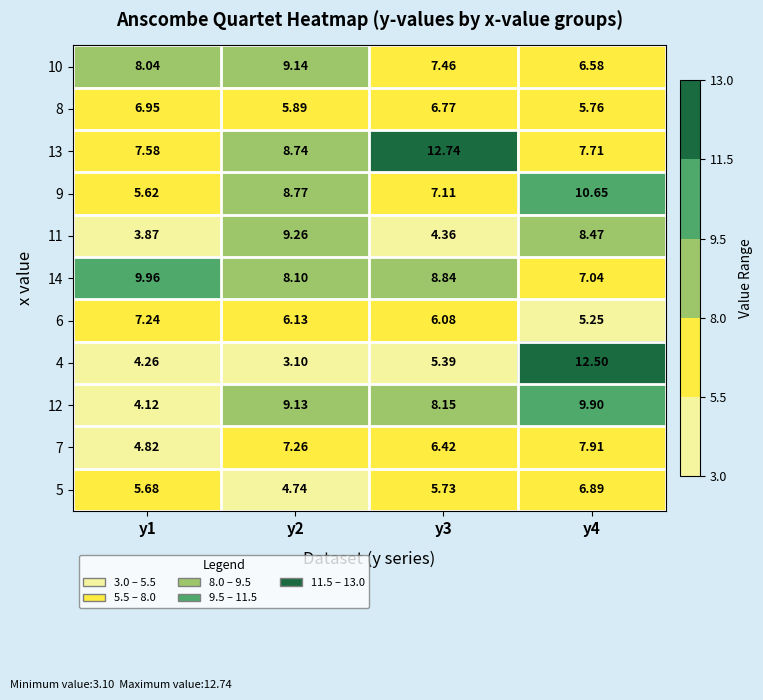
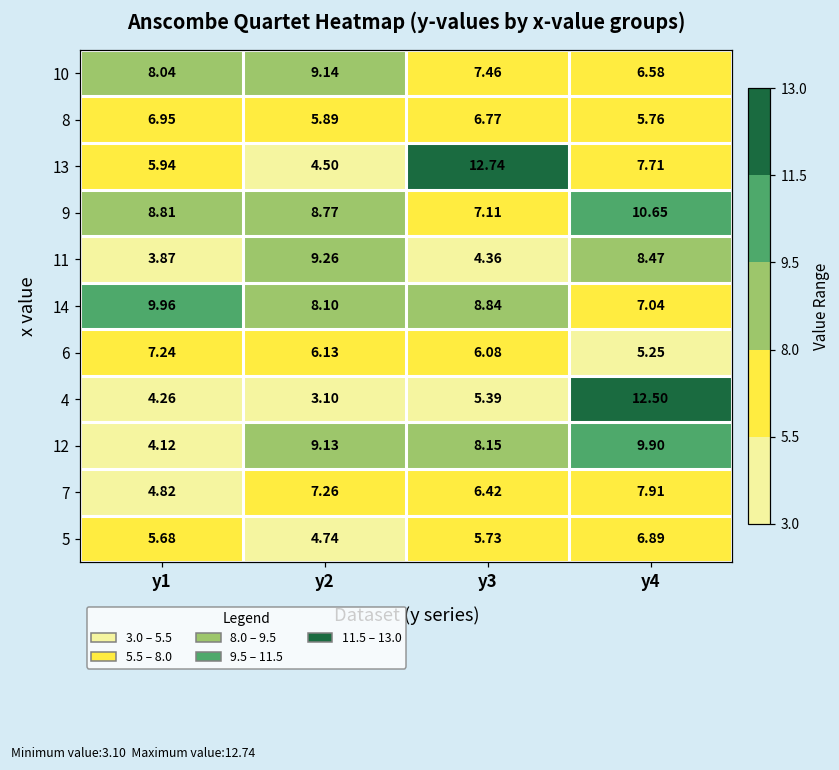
  {
    "10": {
      "y1": 8.04,
      "y2": 9.14,
      "y3": 7.46,
      "y4": 6.58
    },
    "8": {
      "y1": 6.95,
      "y2": 5.89,
      "y3": 6.77,
      "y4": 5.76
    },
    "13": {
-     "y1": 7.58,
-     "y2": 8.74,
+     "y1": 5.94,
+     "y2": 4.50,
      "y3": 12.74,
      "y4": 7.71
    },
    "9": {
-     "y1": 5.62,
+     "y1": 8.81,
      "y2": 8.77,
      "y3": 7.11,
      "y4": 10.65
    },
    "11": {
      "y1": 3.87,
      "y2": 9.26,
      "y3": 4.36,
      "y4": 8.47
    },
    "14": {
      "y1": 9.96,
      "y2": 8.10,
      "y3": 8.84,
      "y4": 7.04
    },
    "6": {
      "y1": 7.24,
      "y2": 6.13,
      "y3": 6.08,
      "y4": 5.25
    },
    "4": {
      "y1": 4.26,
      "y2": 3.10,
      "y3": 5.39,
      "y4": 12.50
    },
    "12": {
      "y1": 4.12,
      "y2": 9.13,
      "y3": 8.15,
      "y4": 9.90
    },
    "7": {
      "y1": 4.82,
      "y2": 7.26,
      "y3": 6.42,
      "y4": 7.91
    },
    "5": {
      "y1": 5.68,
      "y2": 4.74,
      "y3": 5.73,
      "y4": 6.89
    }
  }
